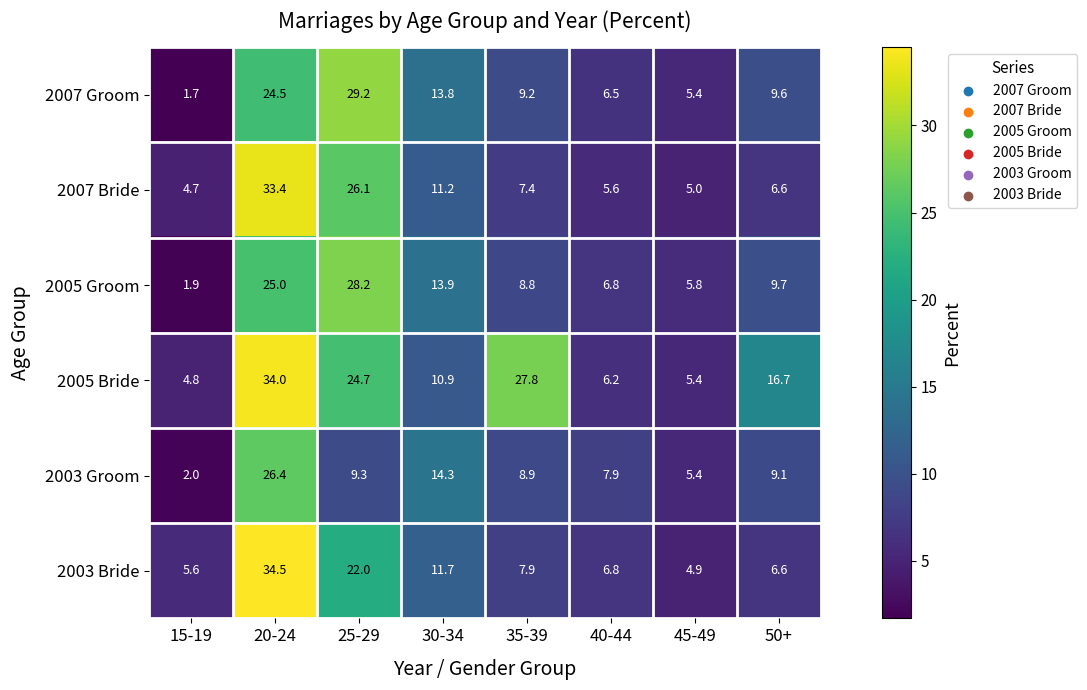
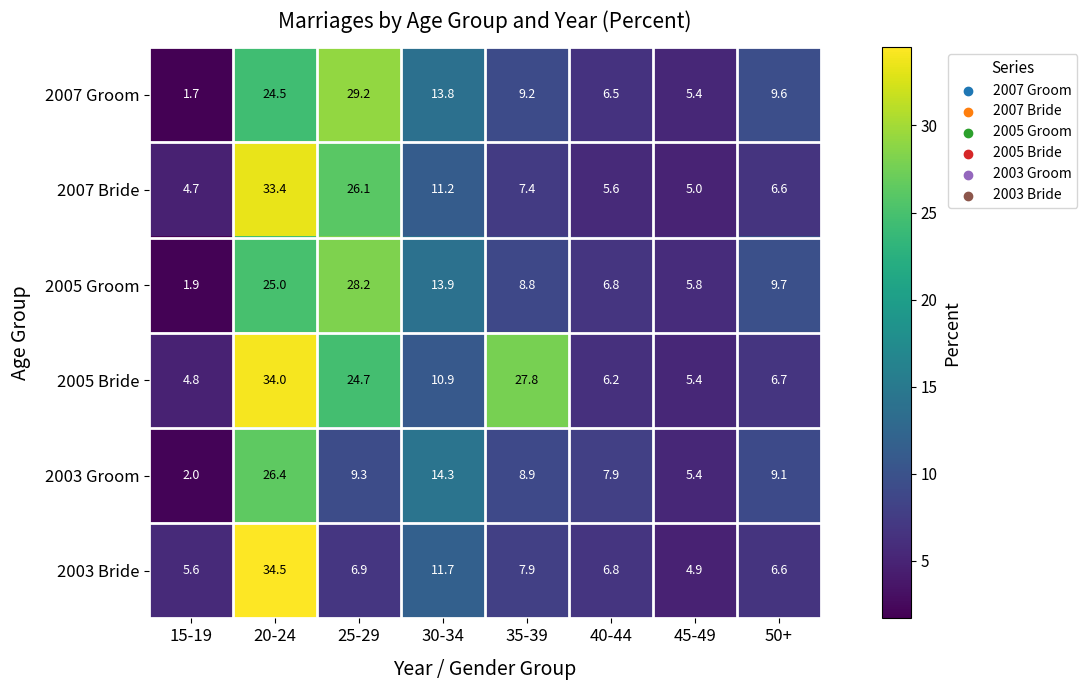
  {
    "2007 Groom": {
      "15-19": 1.7,
      "20-24": 24.5,
      "25-29": 29.2,
      "30-34": 13.8,
      "35-39": 9.2,
      "40-44": 6.5,
      "45-49": 5.4,
      "50+": 9.6
    },
    "2007 Bride": {
      "15-19": 4.7,
      "20-24": 33.4,
      "25-29": 26.1,
      "30-34": 11.2,
      "35-39": 7.4,
      "40-44": 5.6,
      "45-49": 5.0,
      "50+": 6.6
    },
    "2005 Groom": {
      "15-19": 1.9,
      "20-24": 25.0,
      "25-29": 28.2,
      "30-34": 13.9,
      "35-39": 8.8,
      "40-44": 6.8,
      "45-49": 5.8,
      "50+": 9.7
    },
    "2005 Bride": {
      "15-19": 4.8,
      "20-24": 34.0,
      "25-29": 24.7,
      "30-34": 10.9,
      "35-39": 27.8,
      "40-44": 6.2,
      "45-49": 5.4,
-     "50+": 16.7
+     "50+": 6.7
    },
    "2003 Groom": {
      "15-19": 2.0,
      "20-24": 26.4,
      "25-29": 9.3,
      "30-34": 14.3,
      "35-39": 8.9,
      "40-44": 7.9,
      "45-49": 5.4,
      "50+": 9.1
    },
    "2003 Bride": {
      "15-19": 5.6,
      "20-24": 34.5,
-     "25-29": 22.0,
+     "25-29": 6.9,
      "30-34": 11.7,
      "35-39": 7.9,
      "40-44": 6.8,
      "45-49": 4.9,
      "50+": 6.6
    }
  }
